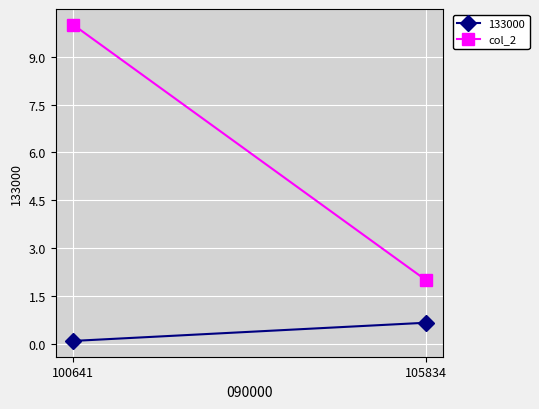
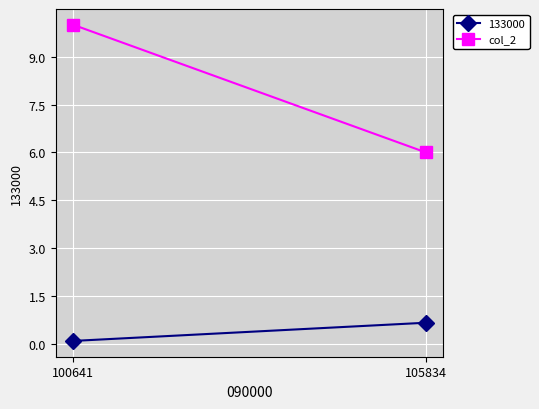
  {
    "133000": {
      "100641": 0.1,
      "105834": 0.7
    },
    "col_2": {
      "100641": 10,
-     "105834": 2
+     "105834": 6
    }
  }
